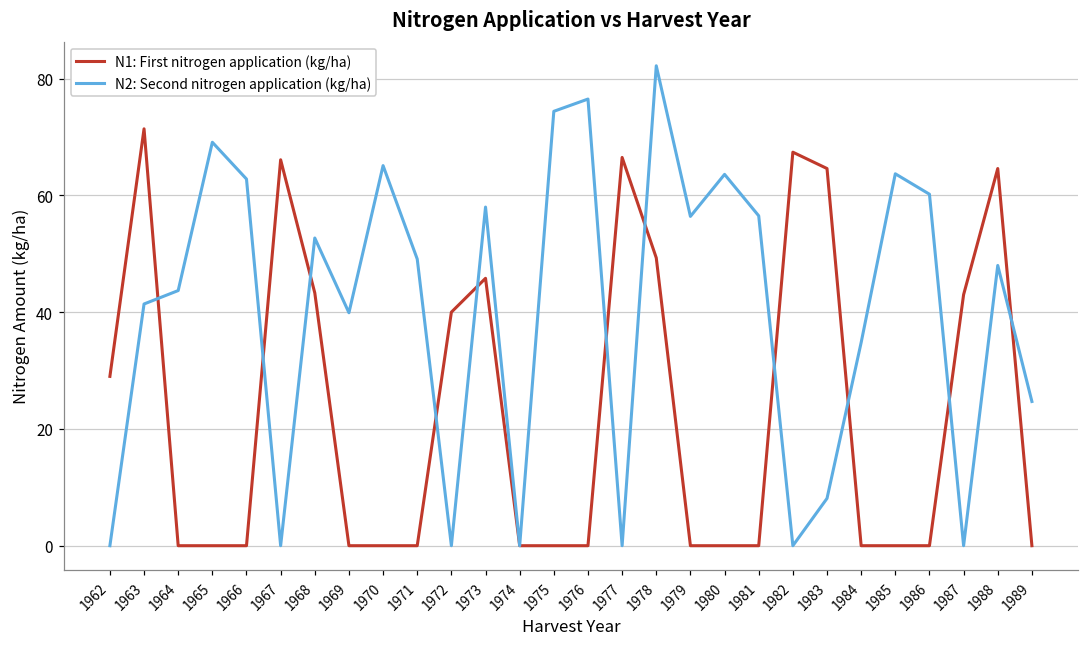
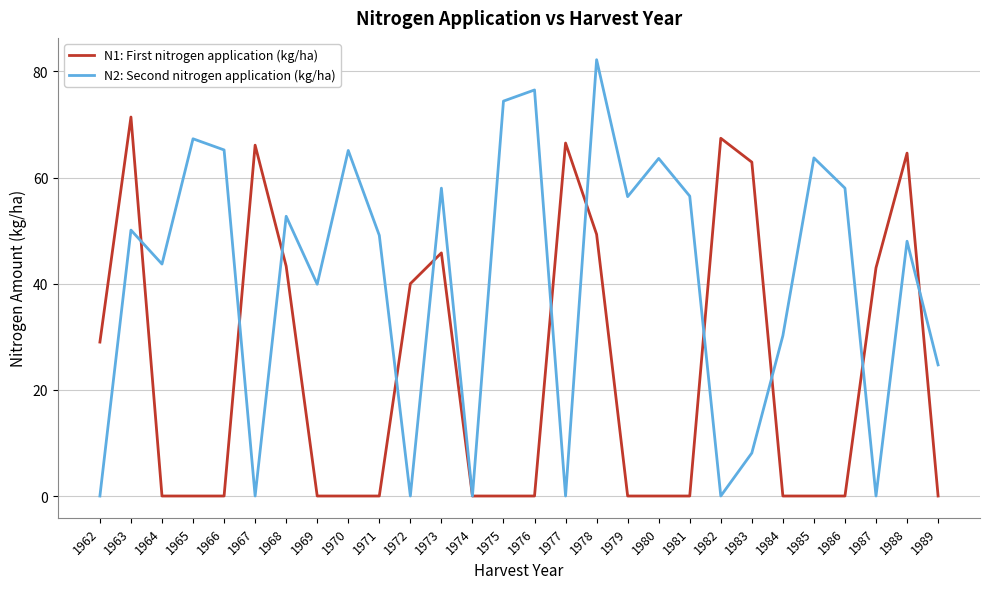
  {
    "N1: First nitrogen application (kg/ha)": {
      "1962": 29,
      "1963": 71,
      "1964": 0,
      "1965": 0,
      "1966": 0,
      "1967": 66,
      "1968": 43,
      "1969": 0,
      "1970": 0,
      "1971": 0,
      "1972": 40,
      "1973": 46,
      "1975": 0,
      "1976": 0,
      "1977": 67,
      "1978": 49,
      "1979": 0,
      "1980": 0,
      "1981": 0,
      "1982": 67,
-     "1983": 65,
+     "1983": 63,
      "1984": 0,
      "1985": 0,
      "1986": 0,
      "1987": 43,
      "1988": 65,
      "1989": 0
    },
    "N2: Second nitrogen application (kg/ha)": {
      "1962": 0,
-     "1963": 41,
+     "1963": 50,
      "1964": 44,
-     "1965": 69,
-     "1966": 63,
+     "1965": 67,
+     "1966": 65,
      "1967": 0,
      "1968": 53,
      "1969": 40,
      "1970": 65,
      "1971": 49,
      "1972": 0,
      "1973": 58,
      "1975": 74,
      "1976": 77,
      "1977": 0,
      "1978": 82,
      "1979": 56,
      "1980": 64,
      "1981": 57,
      "1982": 0,
      "1983": 8,
-     "1984": 35,
+     "1984": 30,
      "1985": 64,
-     "1986": 60,
+     "1986": 58,
      "1987": 0,
      "1988": 48,
      "1989": 25
    }
  }
